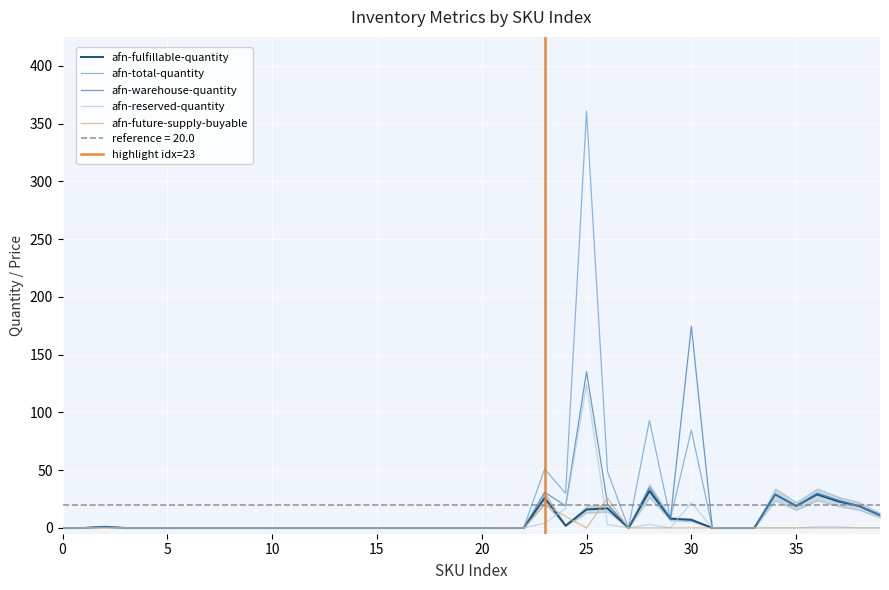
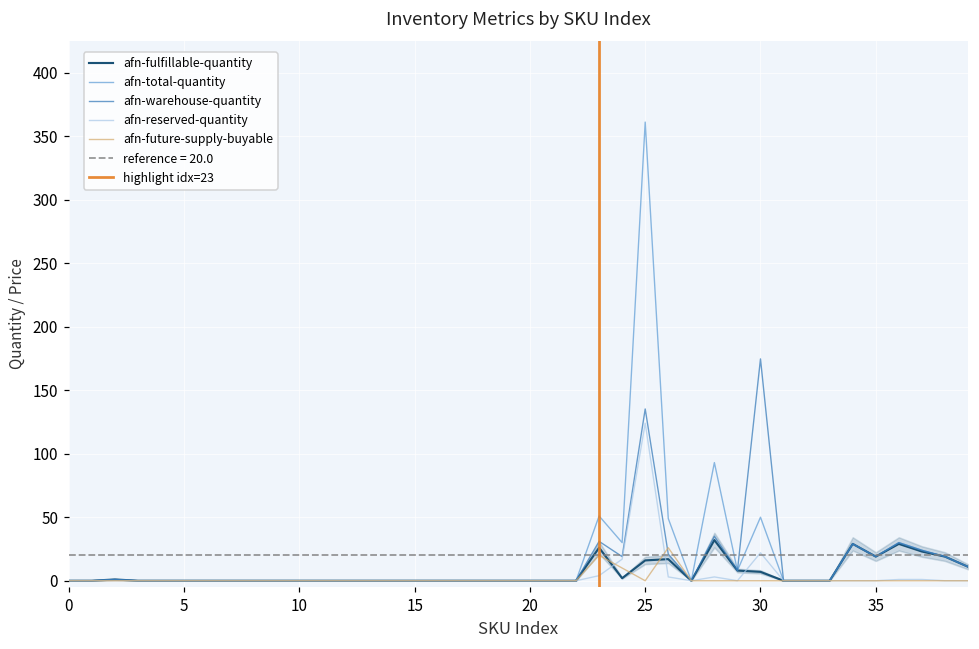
  {
    "afn-total-quantity": {
      "25": 361,
-     "30": 85
+     "30": 50
    },
    "afn-warehouse-quantity": {
      "25": 135,
      "30": 175
    },
    "afn-future-supply-buyable": {
      "25": 0,
      "30": 0
    }
  }
